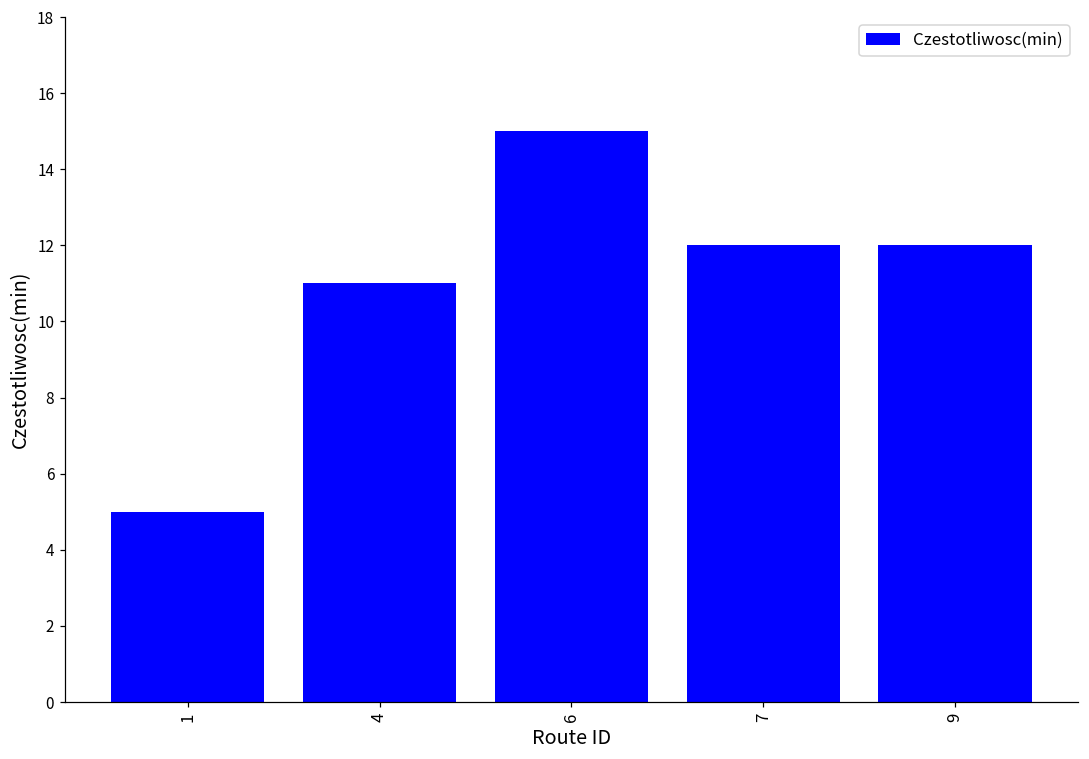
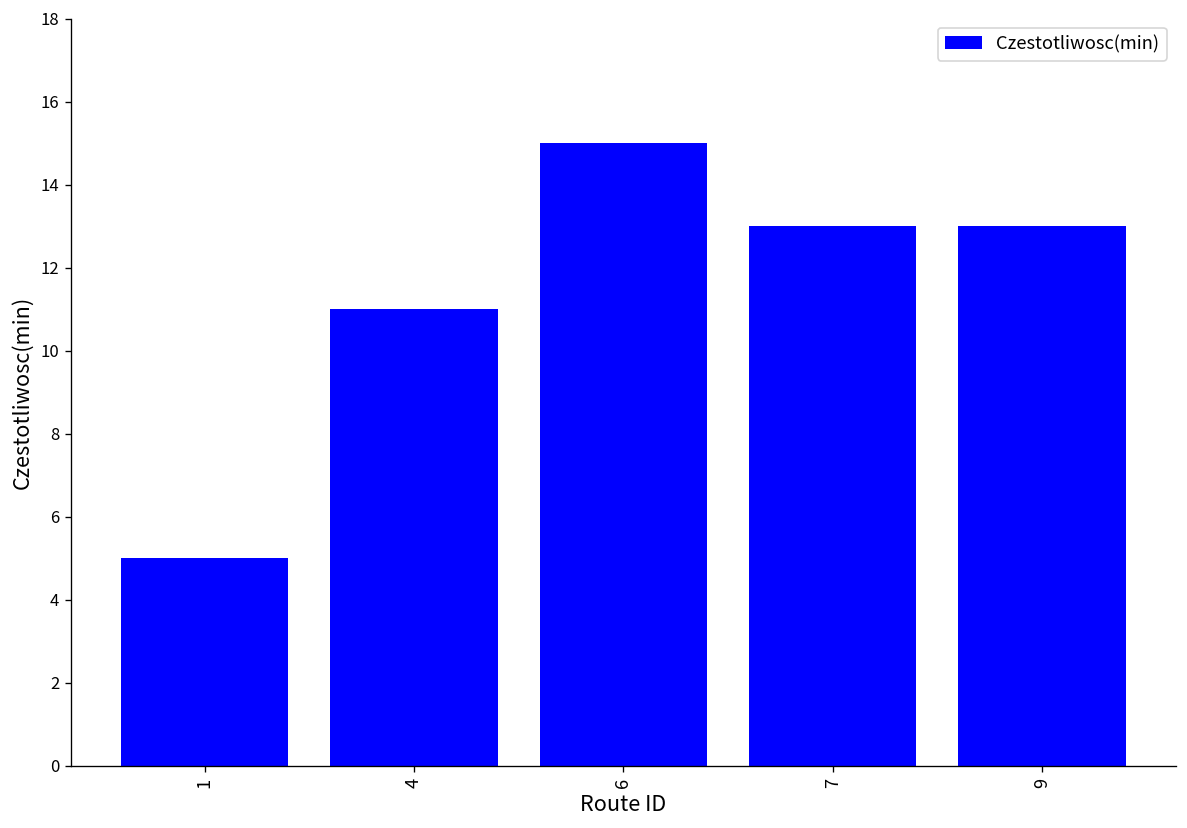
  {
    "1": 5,
    "4": 11,
    "6": 15,
-   "7": 12,
-   "9": 12
+   "7": 13,
+   "9": 13
  }
